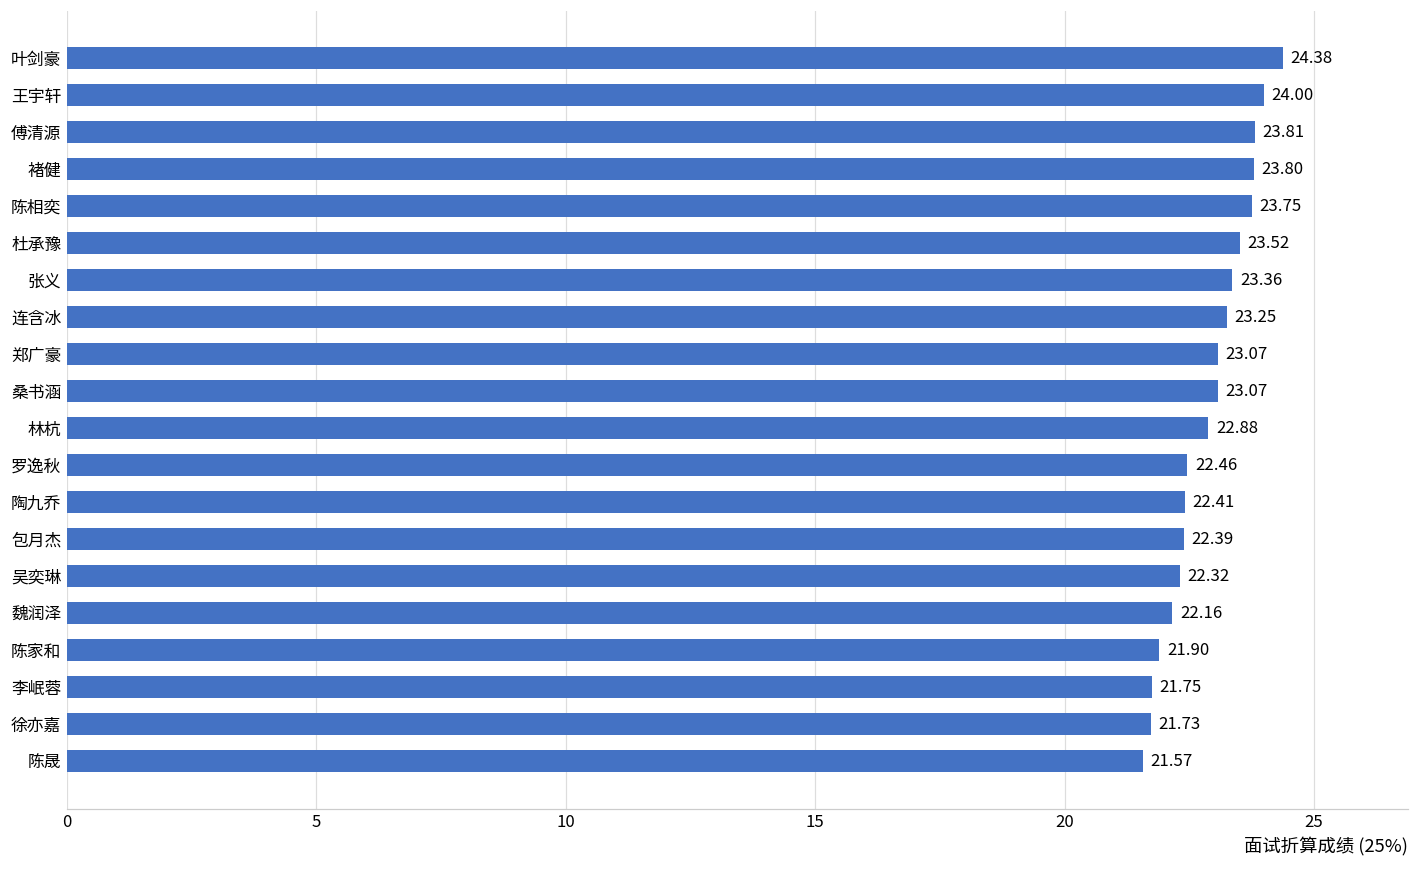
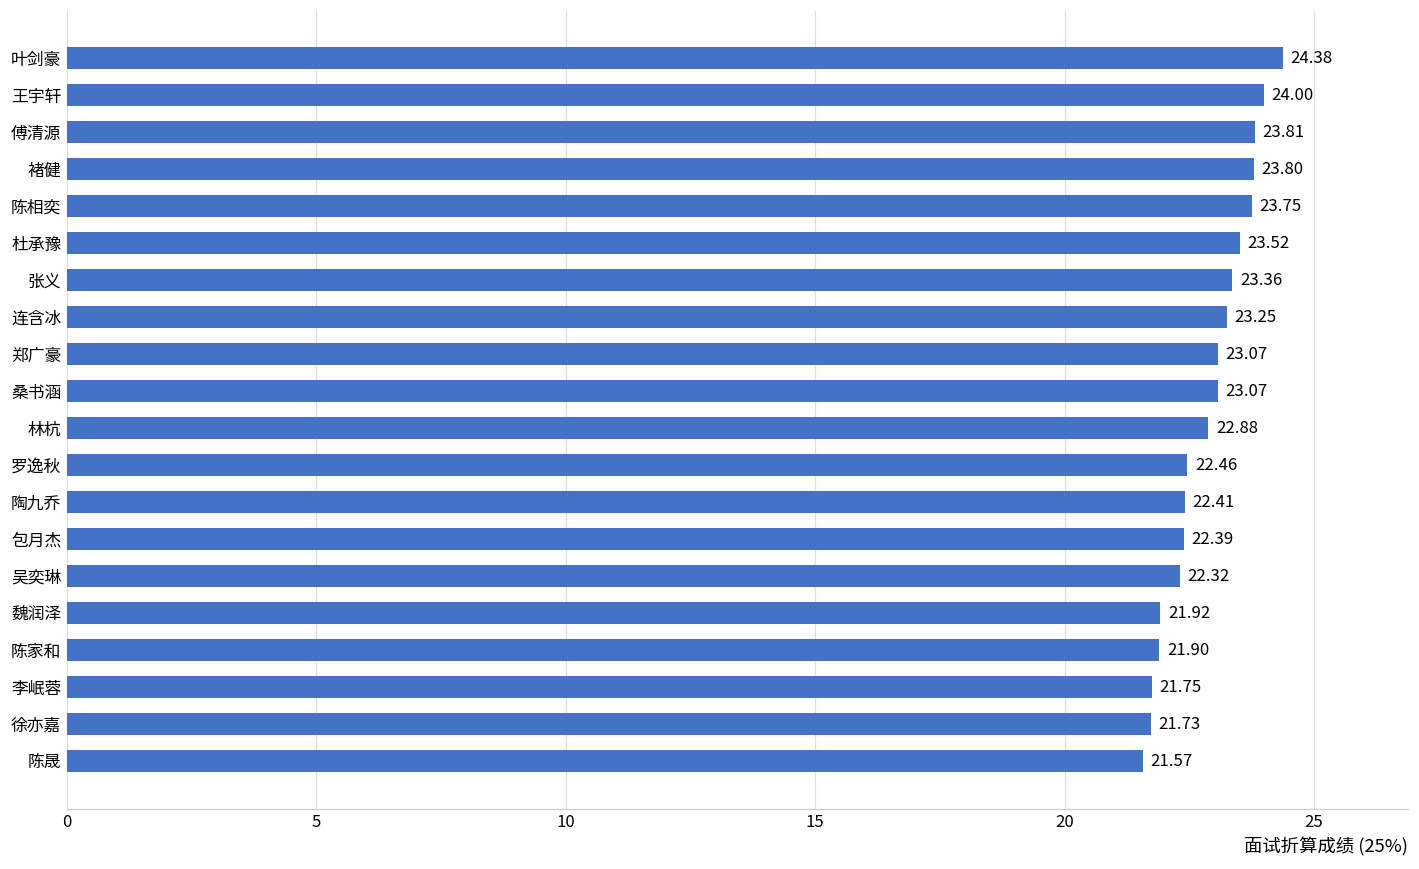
  {
    "叶剑豪": 24.38,
    "王宇轩": 24.00,
    "傅清源": 23.81,
    "褚健": 23.80,
    "陈相奕": 23.75,
    "杜承豫": 23.52,
    "张义": 23.36,
    "连含冰": 23.25,
    "郑广豪": 23.07,
    "桑书涵": 23.07,
    "林杭": 22.88,
    "罗逸秋": 22.46,
    "陶九乔": 22.41,
    "包月杰": 22.39,
    "吴奕琳": 22.32,
-   "魏润泽": 22.16,
+   "魏润泽": 21.92,
    "陈家和": 21.90,
    "李岷蓉": 21.75,
    "徐亦嘉": 21.73,
    "陈晟": 21.57
  }
